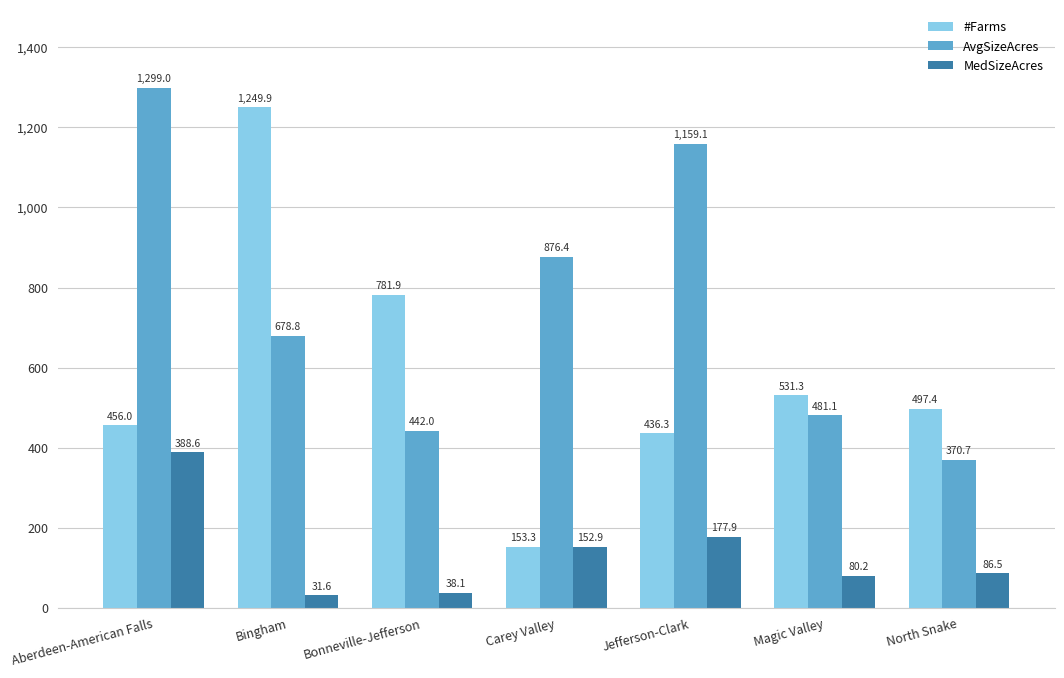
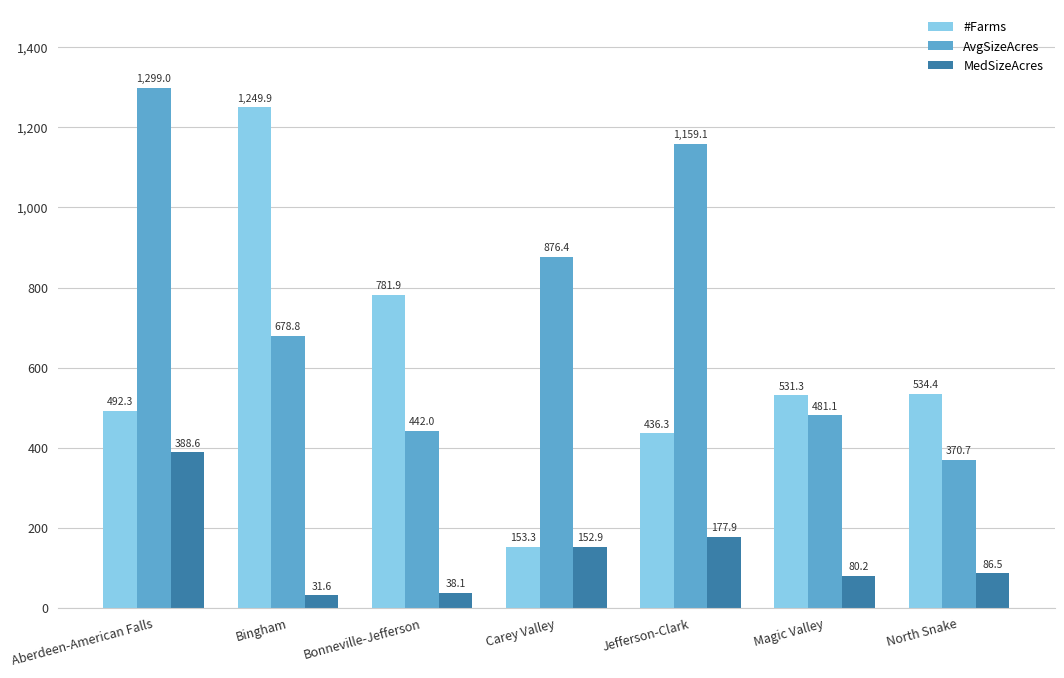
  {
    "#Farms": {
-     "Aberdeen-American Falls": "456.0",
+     "Aberdeen-American Falls": "492.3",
      "Bingham": "1,249.9",
      "Bonneville-Jefferson": "781.9",
      "Carey Valley": "153.3",
      "Jefferson-Clark": "436.3",
      "Magic Valley": "531.3",
-     "North Snake": "497.4"
+     "North Snake": "534.4"
    },
    "AvgSizeAcres": {
      "Aberdeen-American Falls": "1,299.0",
      "Bingham": "678.8",
      "Bonneville-Jefferson": "442.0",
      "Carey Valley": "876.4",
      "Jefferson-Clark": "1,159.1",
      "Magic Valley": "481.1",
      "North Snake": "370.7"
    },
    "MedSizeAcres": {
      "Aberdeen-American Falls": "388.6",
      "Bingham": "31.6",
      "Bonneville-Jefferson": "38.1",
      "Carey Valley": "152.9",
      "Jefferson-Clark": "177.9",
      "Magic Valley": "80.2",
      "North Snake": "86.5"
    }
  }
